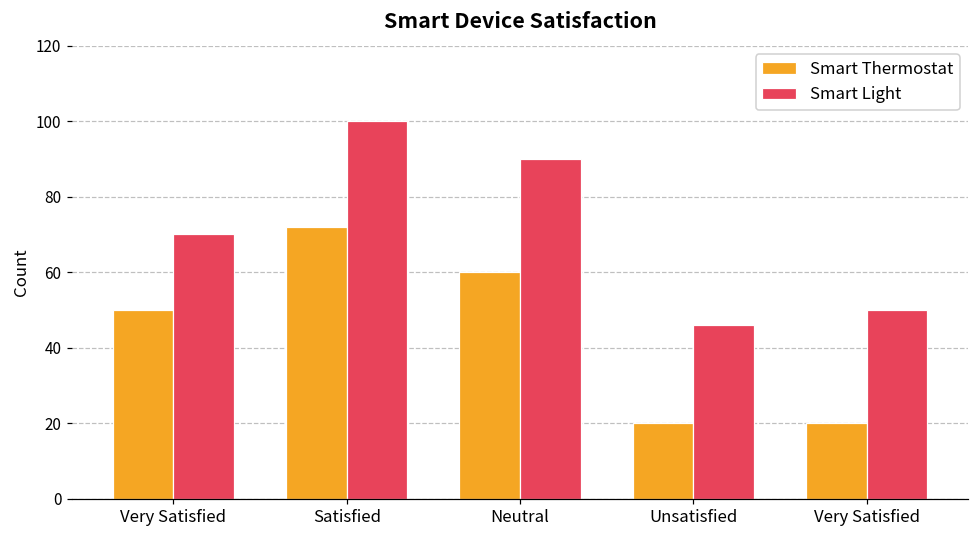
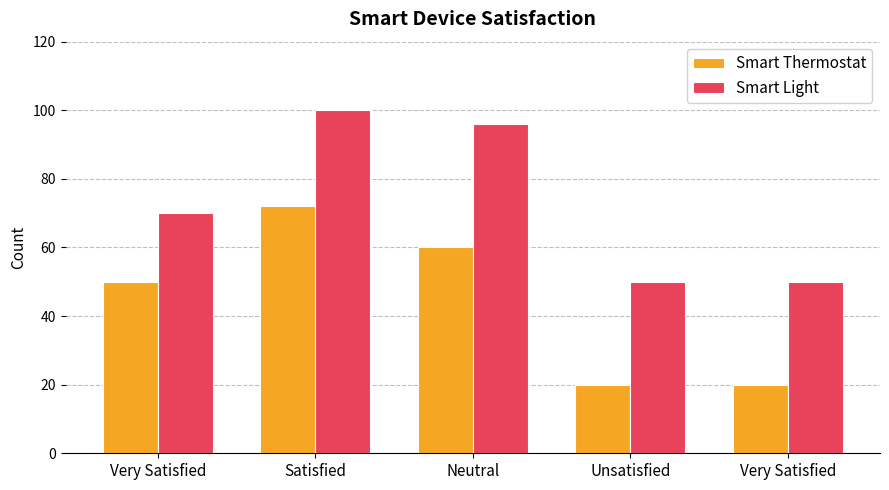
  {
    "Smart Thermostat": {
      "Satisfied": 72,
      "Neutral": 60,
      "Unsatisfied": 20
    },
    "Smart Light": {
      "Satisfied": 100,
-     "Neutral": 90,
-     "Unsatisfied": 46
+     "Neutral": 96,
+     "Unsatisfied": 50
    }
  }
